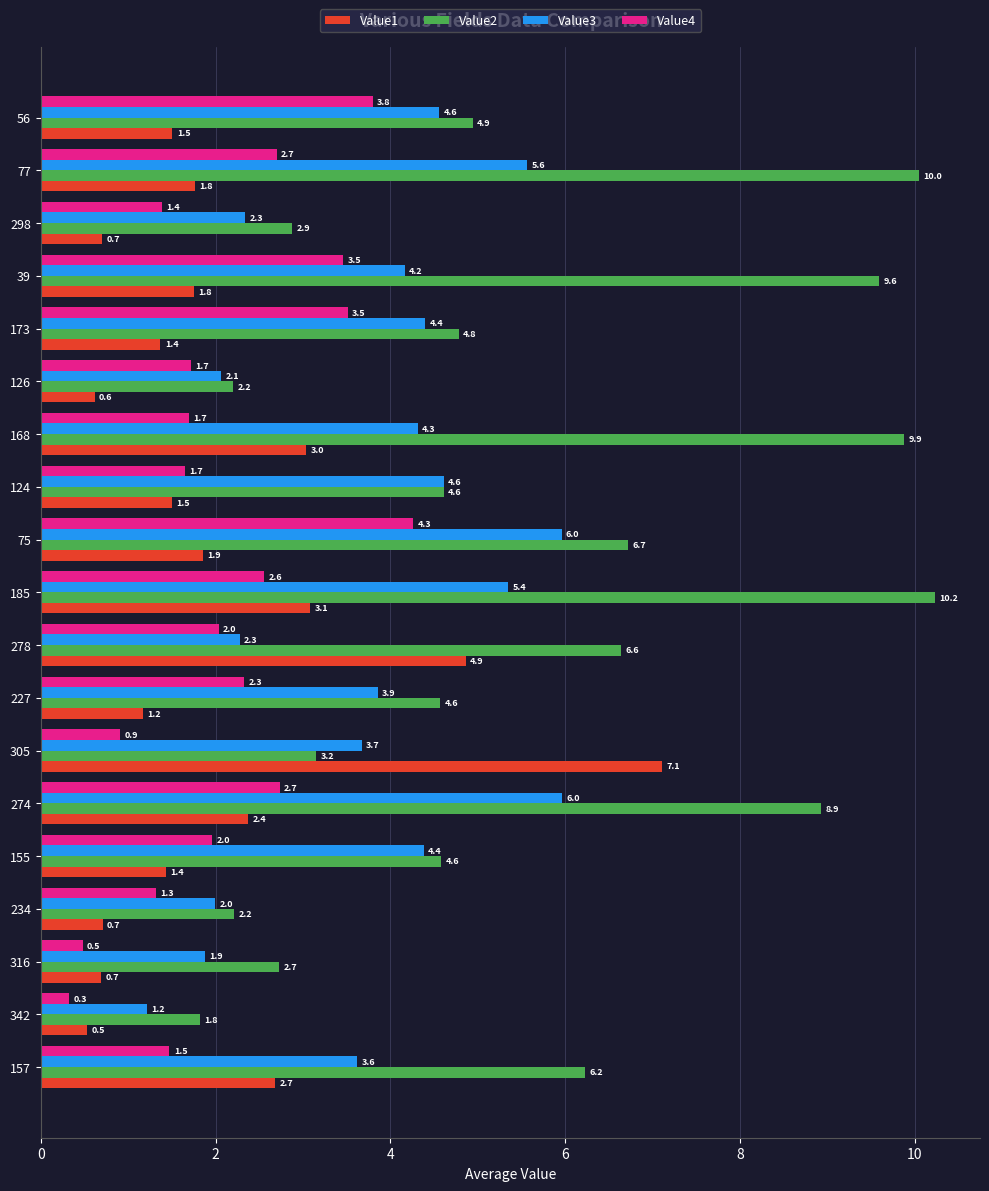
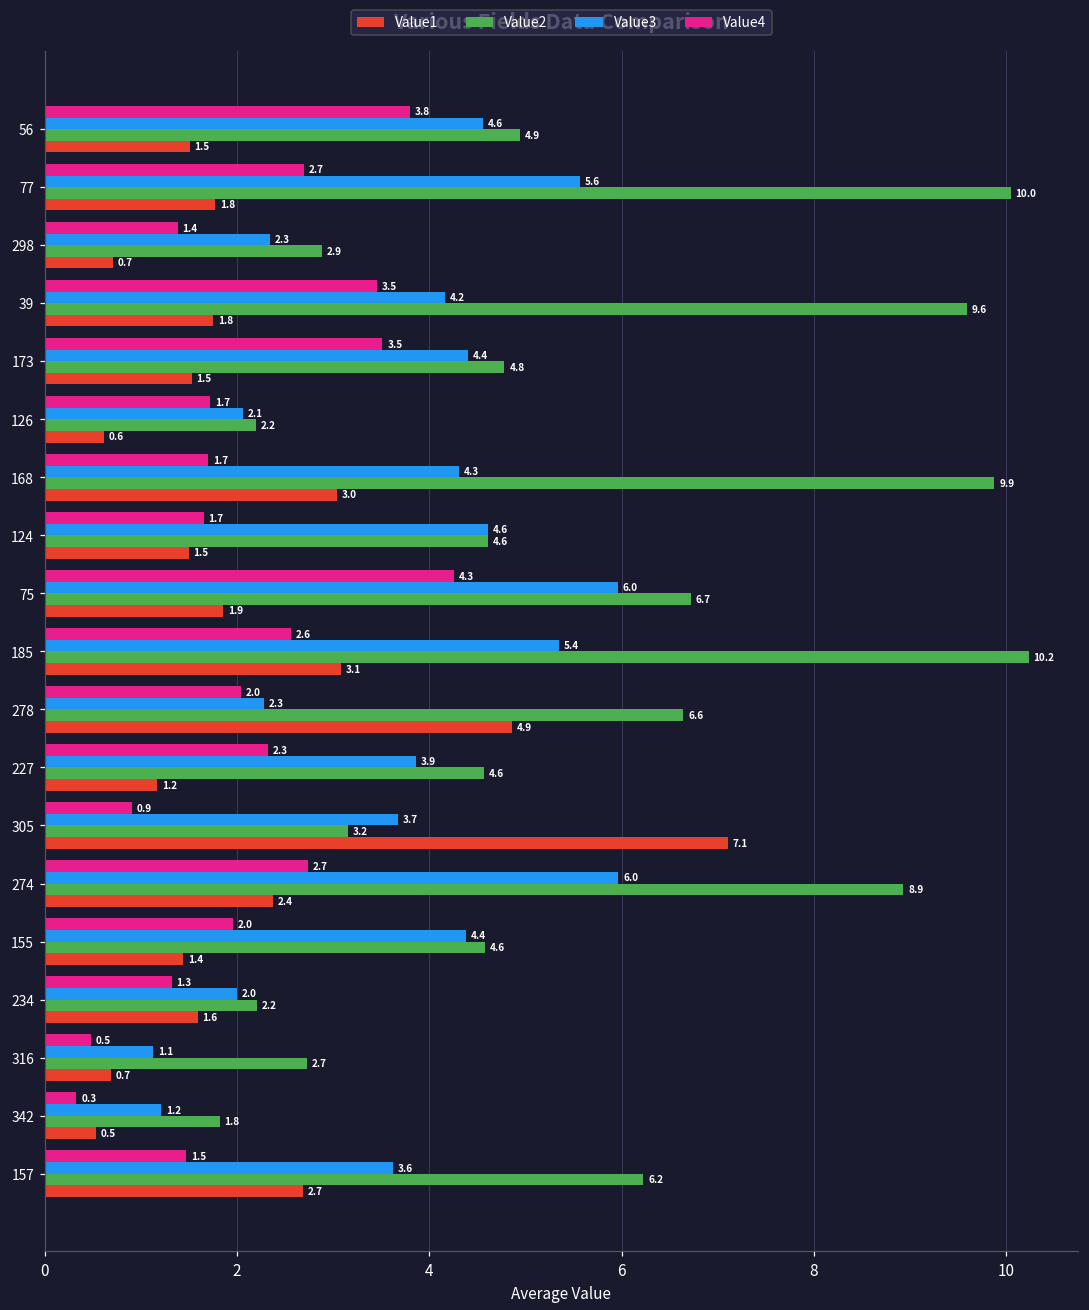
  {
    "Value1": {
      "56": 1.5,
      "77": 1.8,
      "298": 0.7,
      "39": 1.8,
-     "173": 1.4,
+     "173": 1.5,
      "126": 0.6,
      "168": 3.0,
      "124": 1.5,
      "75": 1.9,
      "185": 3.1,
      "278": 4.9,
      "227": 1.2,
      "305": 7.1,
      "274": 2.4,
      "155": 1.4,
-     "234": 0.7,
+     "234": 1.6,
      "316": 0.7,
      "342": 0.5,
      "157": 2.7
    },
    "Value2": {
      "56": 4.9,
      "77": 10.0,
      "298": 2.9,
      "39": 9.6,
      "173": 4.8,
      "126": 2.2,
      "168": 9.9,
      "124": 4.6,
      "75": 6.7,
      "185": 10.2,
      "278": 6.6,
      "227": 4.6,
      "305": 3.2,
      "274": 8.9,
      "155": 4.6,
      "234": 2.2,
      "316": 2.7,
      "342": 1.8,
      "157": 6.2
    },
    "Value3": {
      "56": 4.6,
      "77": 5.6,
      "298": 2.3,
      "39": 4.2,
      "173": 4.4,
      "126": 2.1,
      "168": 4.3,
      "124": 4.6,
      "75": 6.0,
      "185": 5.4,
      "278": 2.3,
      "227": 3.9,
      "305": 3.7,
      "274": 6.0,
      "155": 4.4,
      "234": 2.0,
-     "316": 1.9,
+     "316": 1.1,
      "342": 1.2,
      "157": 3.6
    },
    "Value4": {
      "56": 3.8,
      "77": 2.7,
      "298": 1.4,
      "39": 3.5,
      "173": 3.5,
      "126": 1.7,
      "168": 1.7,
      "124": 1.7,
      "75": 4.3,
      "185": 2.6,
      "278": 2.0,
      "227": 2.3,
      "305": 0.9,
      "274": 2.7,
      "155": 2.0,
      "234": 1.3,
      "316": 0.5,
      "342": 0.3,
      "157": 1.5
    }
  }
